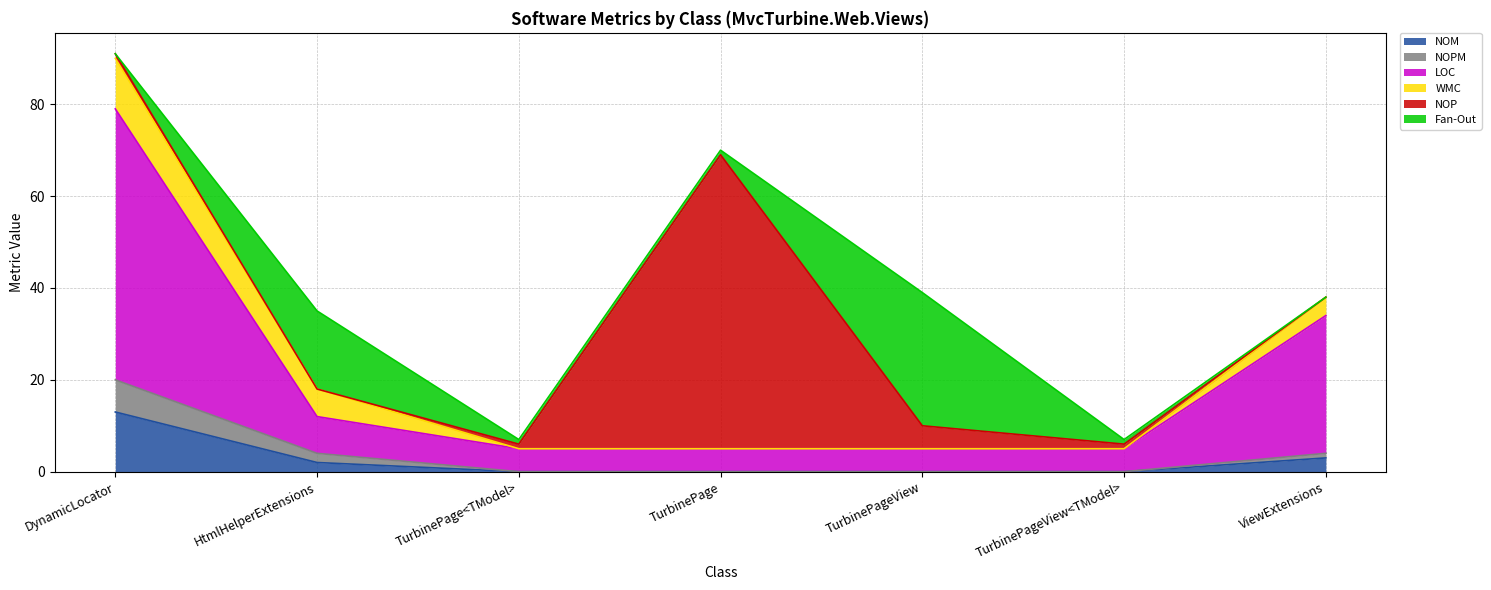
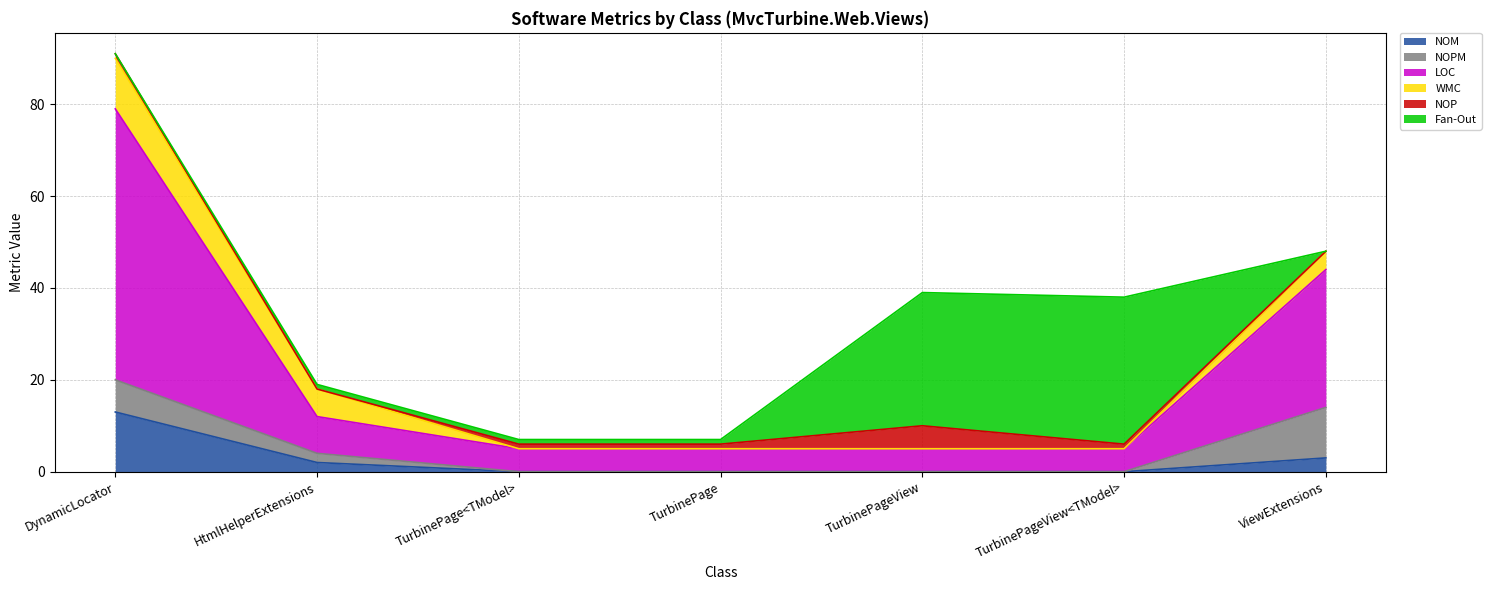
  {
    "NOM": {
      "DynamicLocator": 13,
      "HtmlHelperExtensions": 2,
      "ViewExtensions": 3
    },
    "NOPM": {
      "DynamicLocator": 7,
      "HtmlHelperExtensions": 2,
-     "ViewExtensions": 1
+     "ViewExtensions": 11
    },
    "LOC": {
      "DynamicLocator": 59,
      "HtmlHelperExtensions": 8,
      "ViewExtensions": 30
    },
    "WMC": {
      "DynamicLocator": 11
    },
    "NOP": {
      "TurbinePage<TModel>": 1,
-     "TurbinePage": 64,
+     "TurbinePage": 1,
      "TurbinePageView": 5,
      "TurbinePageView<TModel>": 1
    },
    "Fan-Out": {
-     "HtmlHelperExtensions": 17,
+     "HtmlHelperExtensions": 1,
      "TurbinePage<TModel>": 1,
      "TurbinePage": 1,
      "TurbinePageView": 29,
-     "TurbinePageView<TModel>": 1
+     "TurbinePageView<TModel>": 32
    }
  }
